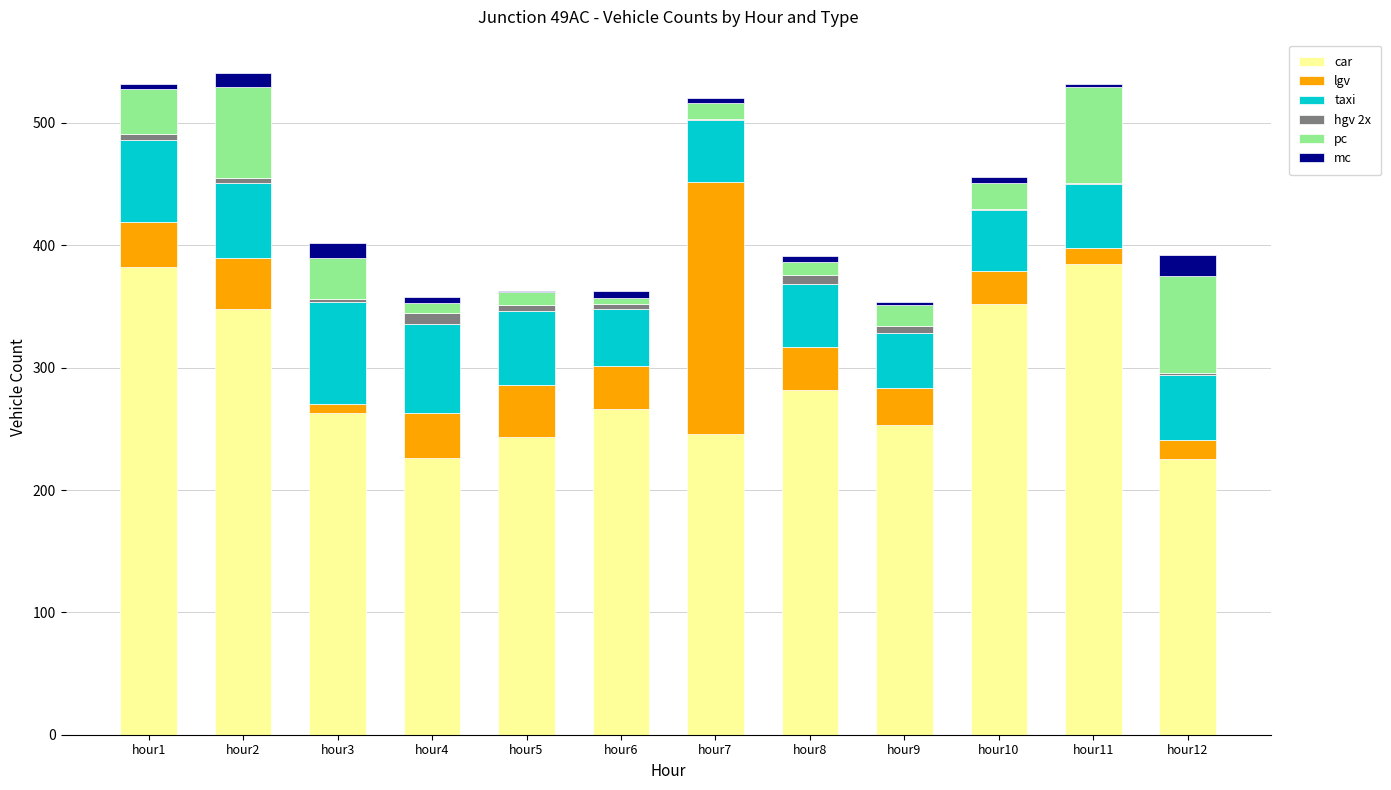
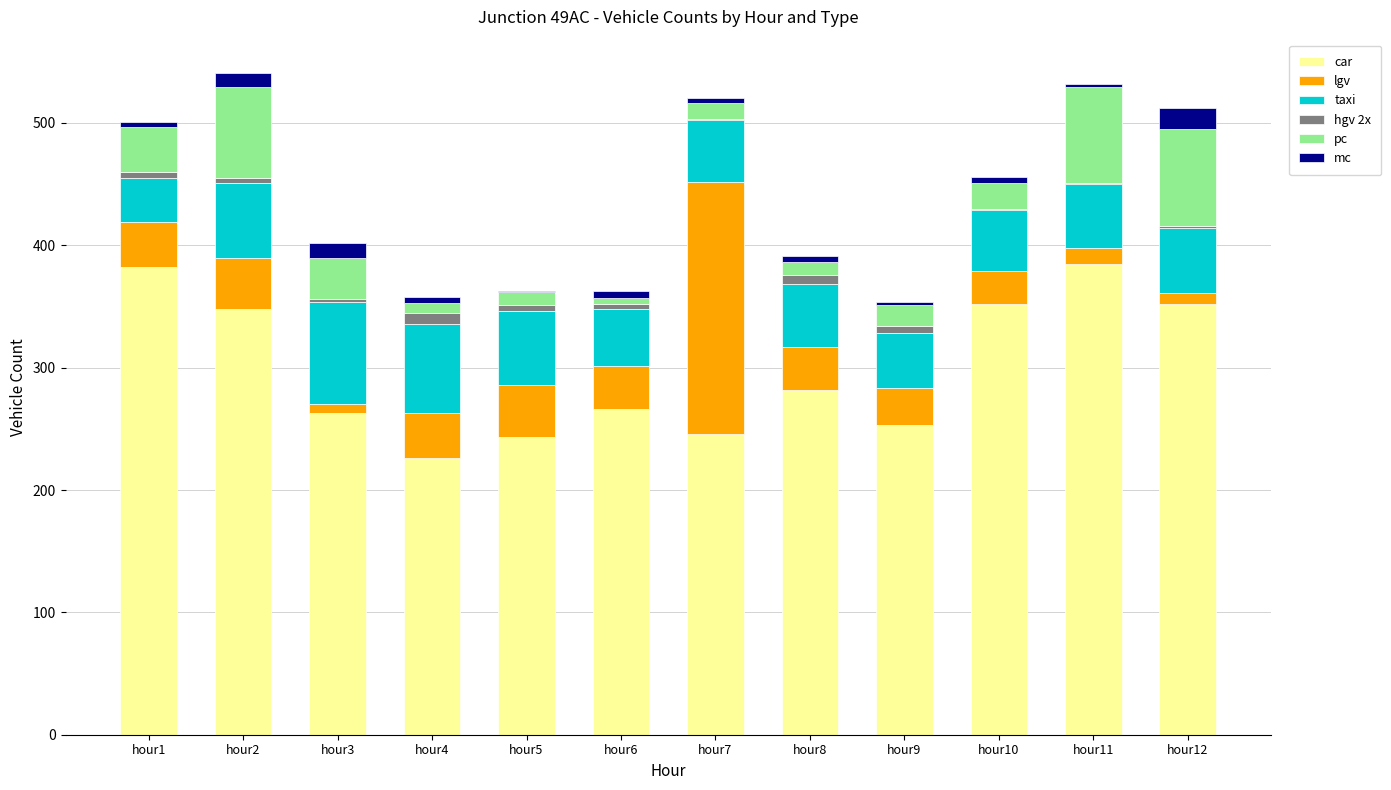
  {
    "car": {
      "hour1": 382,
      "hour2": 348,
      "hour3": 263,
      "hour4": 226,
      "hour5": 243,
      "hour6": 266,
      "hour7": 246,
      "hour8": 282,
      "hour9": 253,
      "hour10": 352,
      "hour11": 385,
-     "hour12": 225
+     "hour12": 352
    },
    "lgv": {
      "hour1": 37,
      "hour2": 42,
      "hour3": 7,
      "hour4": 37,
      "hour5": 43,
      "hour6": 35,
      "hour7": 206,
      "hour8": 35,
      "hour9": 30,
      "hour10": 27,
      "hour11": 13,
-     "hour12": 16
+     "hour12": 9
    },
    "taxi": {
-     "hour1": 67,
+     "hour1": 36,
      "hour2": 61,
      "hour3": 84,
      "hour4": 73,
      "hour5": 60,
      "hour6": 47,
      "hour7": 50,
      "hour8": 51,
      "hour9": 45,
      "hour10": 50,
      "hour11": 52,
      "hour12": 53
    },
    "hgv 2x": {
      "hour1": 5,
      "hour2": 4,
      "hour4": 9,
      "hour5": 5,
      "hour6": 4,
      "hour8": 8,
      "hour9": 6
    },
    "pc": {
      "hour1": 37,
      "hour2": 74,
      "hour3": 34,
      "hour4": 8,
      "hour5": 11,
      "hour6": 5,
      "hour7": 13,
      "hour8": 10,
      "hour9": 17,
      "hour10": 21,
      "hour11": 78,
      "hour12": 79
    },
    "mc": {
      "hour1": 4,
      "hour2": 12,
      "hour3": 12,
      "hour4": 5,
      "hour6": 6,
      "hour7": 4,
      "hour8": 5,
      "hour9": 3,
      "hour10": 5,
      "hour11": 3,
      "hour12": 17
    }
  }
